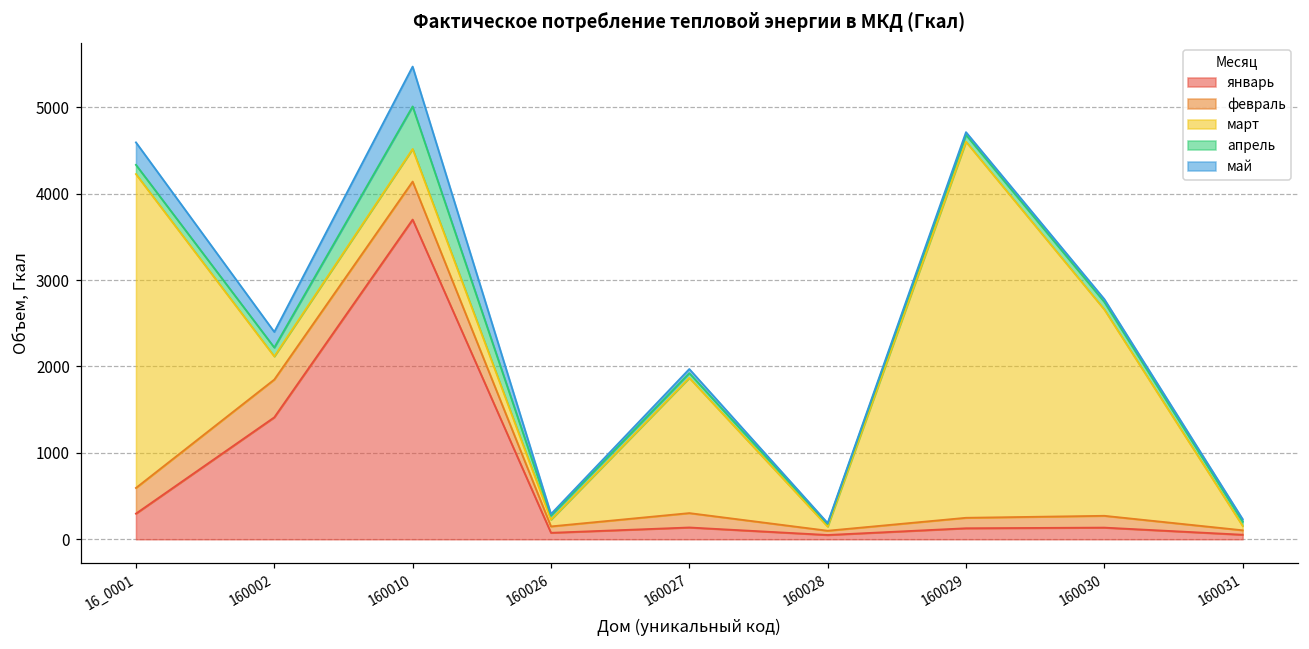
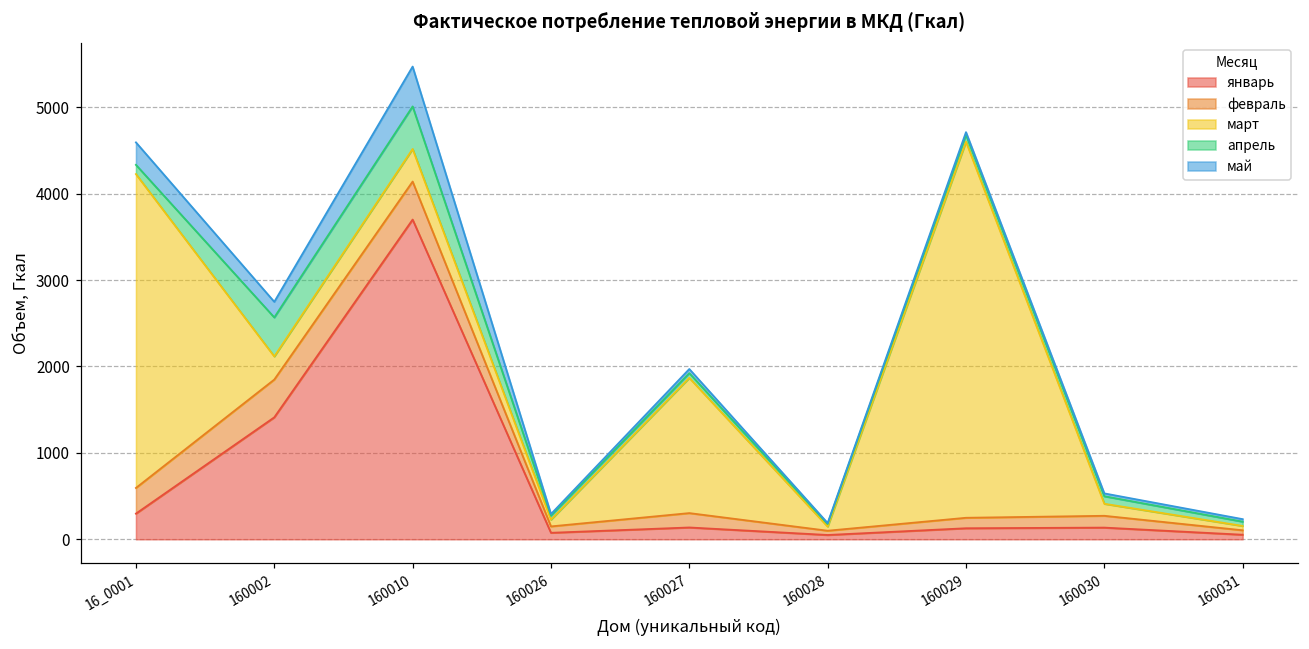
  {
    "март": {
      "16_0001": 3600,
      "160002": 300,
      "160010": 400,
      "160026": 100,
      "160027": 1600,
      "160029": 4400,
-     "160030": 2400,
+     "160030": 100,
      "160031": 100
    },
    "апрель": {
      "16_0001": 100,
-     "160002": 100,
+     "160002": 500,
      "160010": 500,
      "160027": 100
    },
    "май": {
      "16_0001": 300,
      "160002": 200,
      "160010": 500,
      "160027": 0
    }
  }
